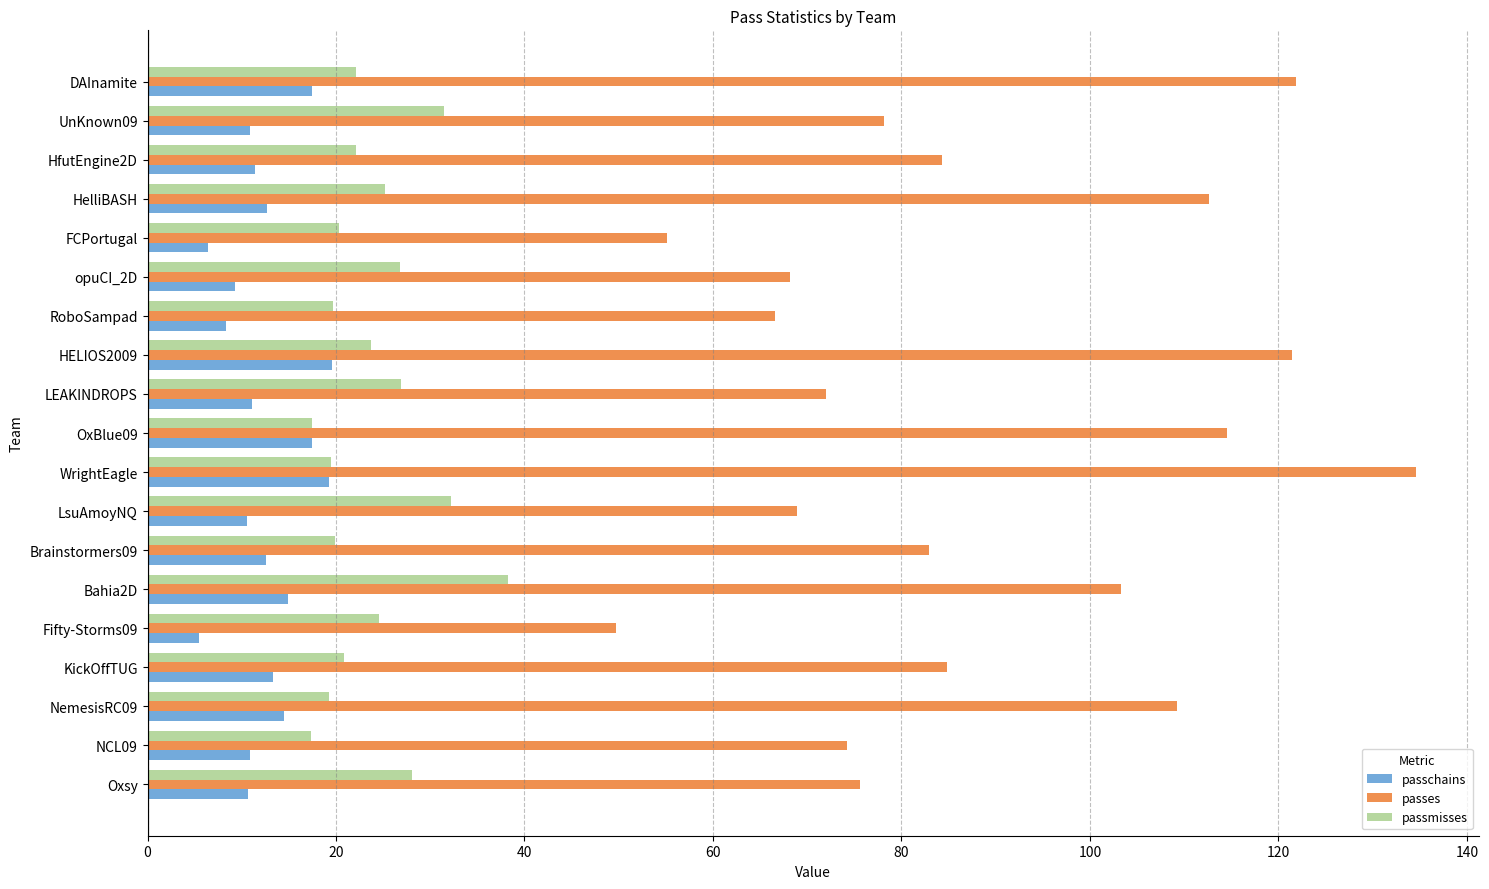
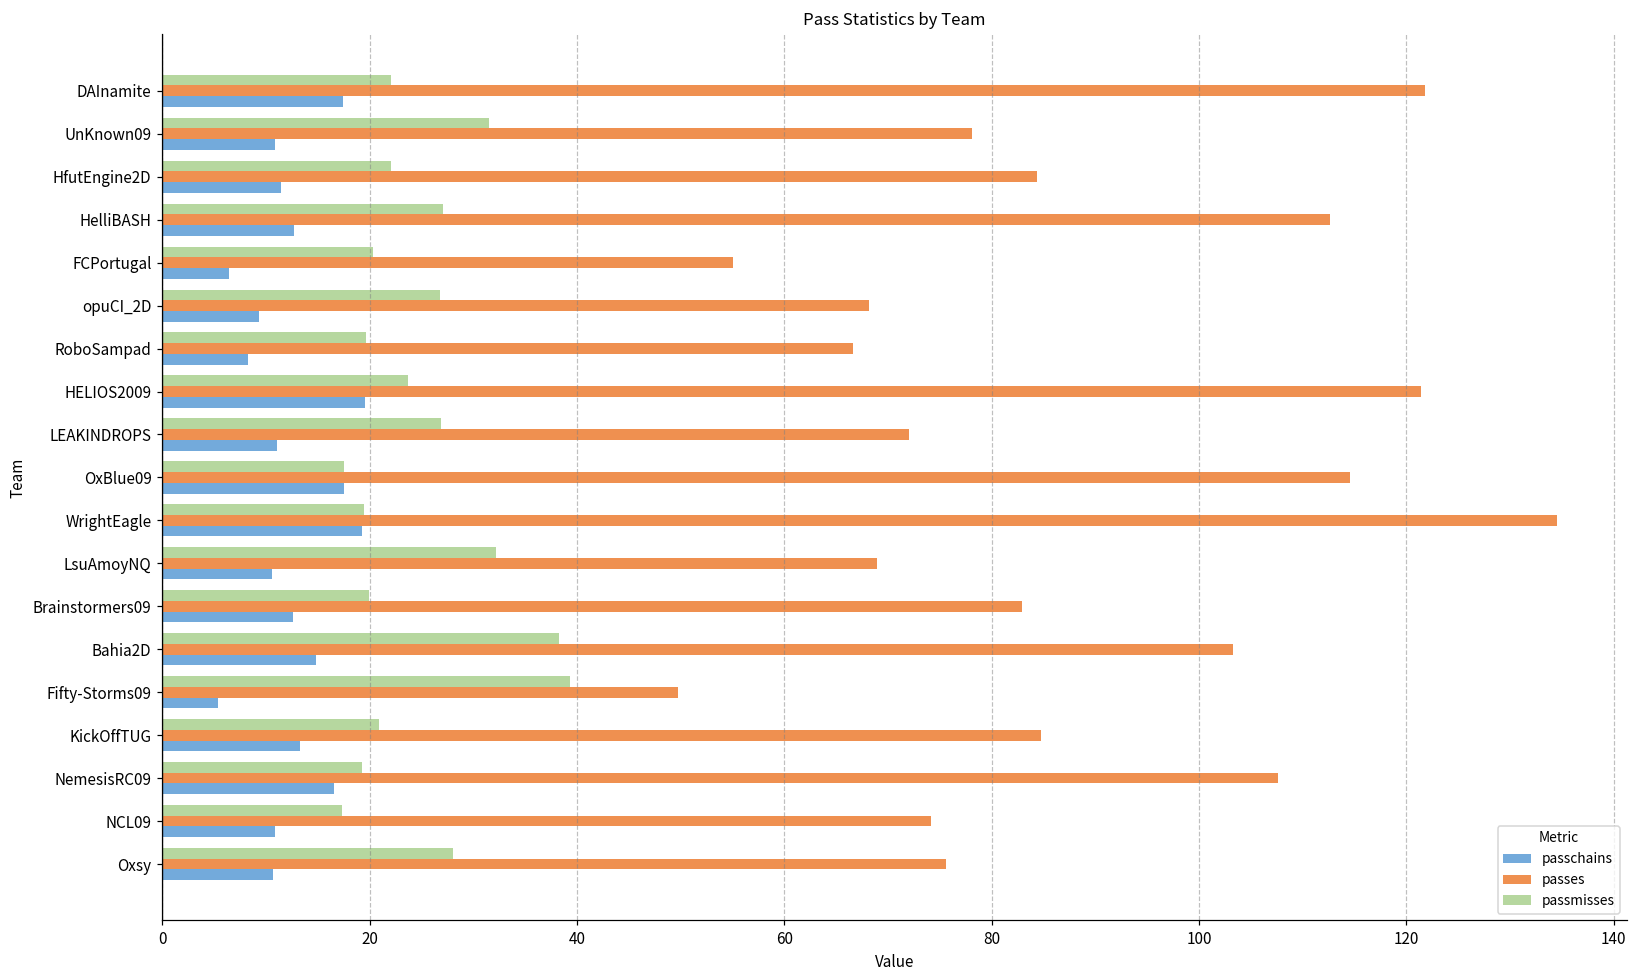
  {
    "passchains": {
      "DAInamite": 17,
      "UnKnown09": 11,
      "HfutEngine2D": 11,
      "HelliBASH": 13,
      "FCPortugal": 6,
      "opuCI_2D": 9,
      "RoboSampad": 8,
      "HELIOS2009": 20,
      "LEAKINDROPS": 11,
      "OxBlue09": 18,
      "WrightEagle": 19,
      "LsuAmoyNQ": 11,
      "Brainstormers09": 13,
      "Bahia2D": 15,
      "Fifty-Storms09": 5,
      "KickOffTUG": 13,
-     "NemesisRC09": 14,
+     "NemesisRC09": 17,
      "NCL09": 11,
      "Oxsy": 11
    },
    "passes": {
      "DAInamite": 122,
      "UnKnown09": 78,
      "HfutEngine2D": 84,
      "HelliBASH": 113,
      "FCPortugal": 55,
      "opuCI_2D": 68,
      "RoboSampad": 67,
      "HELIOS2009": 121,
      "LEAKINDROPS": 72,
      "OxBlue09": 115,
      "WrightEagle": 135,
      "LsuAmoyNQ": 69,
      "Brainstormers09": 83,
      "Bahia2D": 103,
      "Fifty-Storms09": 50,
      "KickOffTUG": 85,
-     "NemesisRC09": 109,
+     "NemesisRC09": 108,
      "NCL09": 74,
      "Oxsy": 76
    },
    "passmisses": {
      "DAInamite": 22,
      "UnKnown09": 32,
      "HfutEngine2D": 22,
-     "HelliBASH": 25,
+     "HelliBASH": 27,
      "FCPortugal": 20,
      "opuCI_2D": 27,
      "RoboSampad": 20,
      "HELIOS2009": 24,
      "LEAKINDROPS": 27,
      "OxBlue09": 18,
      "WrightEagle": 20,
      "LsuAmoyNQ": 32,
      "Brainstormers09": 20,
      "Bahia2D": 38,
-     "Fifty-Storms09": 25,
+     "Fifty-Storms09": 39,
      "KickOffTUG": 21,
      "NemesisRC09": 19,
      "NCL09": 17,
      "Oxsy": 28
    }
  }
